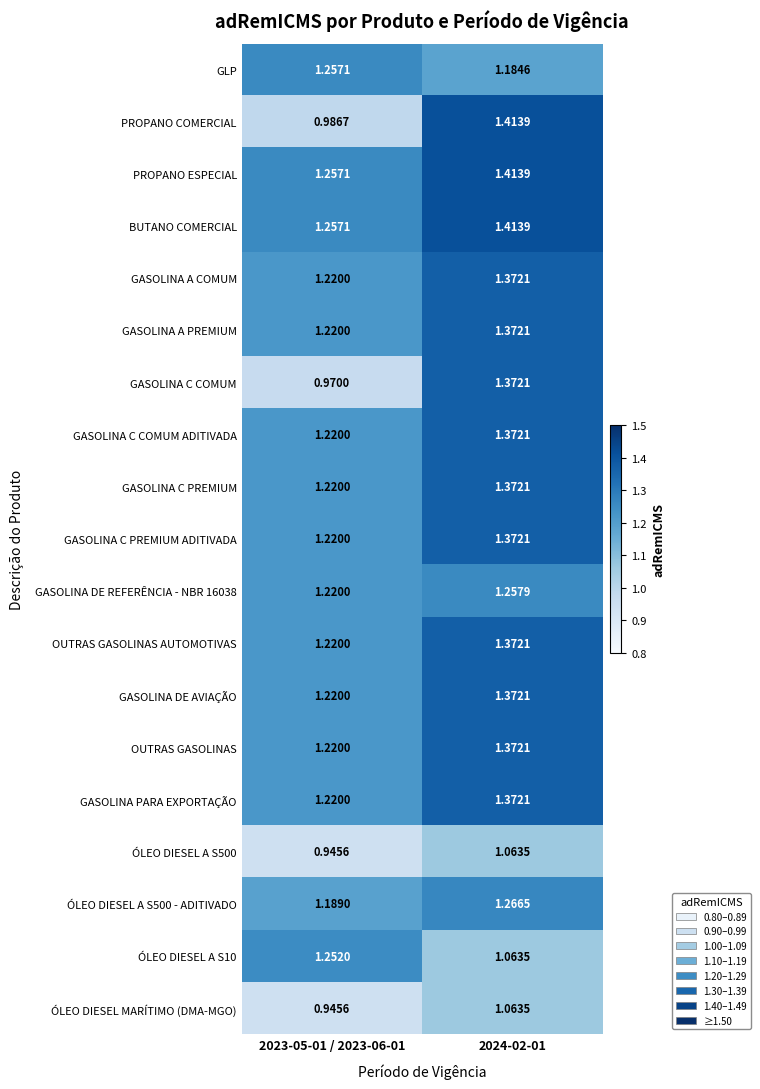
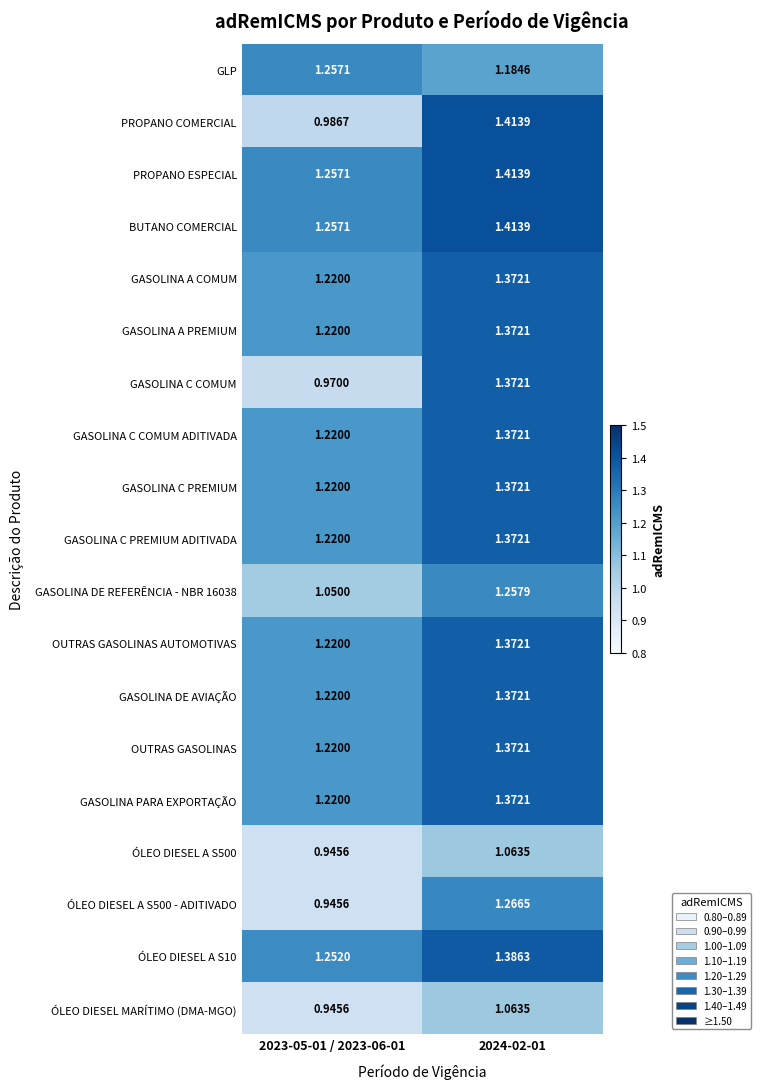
  {
    "GLP": {
      "2023-05-01 / 2023-06-01": 1.2571,
      "2024-02-01": 1.1846
    },
    "PROPANO COMERCIAL": {
      "2023-05-01 / 2023-06-01": 0.9867,
      "2024-02-01": 1.4139
    },
    "PROPANO ESPECIAL": {
      "2023-05-01 / 2023-06-01": 1.2571,
      "2024-02-01": 1.4139
    },
    "BUTANO COMERCIAL": {
      "2023-05-01 / 2023-06-01": 1.2571,
      "2024-02-01": 1.4139
    },
    "GASOLINA A COMUM": {
      "2023-05-01 / 2023-06-01": 1.2200,
      "2024-02-01": 1.3721
    },
    "GASOLINA A PREMIUM": {
      "2023-05-01 / 2023-06-01": 1.2200,
      "2024-02-01": 1.3721
    },
    "GASOLINA C COMUM": {
      "2023-05-01 / 2023-06-01": 0.9700,
      "2024-02-01": 1.3721
    },
    "GASOLINA C COMUM ADITIVADA": {
      "2023-05-01 / 2023-06-01": 1.2200,
      "2024-02-01": 1.3721
    },
    "GASOLINA C PREMIUM": {
      "2023-05-01 / 2023-06-01": 1.2200,
      "2024-02-01": 1.3721
    },
    "GASOLINA C PREMIUM ADITIVADA": {
      "2023-05-01 / 2023-06-01": 1.2200,
      "2024-02-01": 1.3721
    },
    "GASOLINA DE REFERÊNCIA - NBR 16038": {
-     "2023-05-01 / 2023-06-01": 1.2200,
+     "2023-05-01 / 2023-06-01": 1.0500,
      "2024-02-01": 1.2579
    },
    "OUTRAS GASOLINAS AUTOMOTIVAS": {
      "2023-05-01 / 2023-06-01": 1.2200,
      "2024-02-01": 1.3721
    },
    "GASOLINA DE AVIAÇÃO": {
      "2023-05-01 / 2023-06-01": 1.2200,
      "2024-02-01": 1.3721
    },
    "OUTRAS GASOLINAS": {
      "2023-05-01 / 2023-06-01": 1.2200,
      "2024-02-01": 1.3721
    },
    "GASOLINA PARA EXPORTAÇÃO": {
      "2023-05-01 / 2023-06-01": 1.2200,
      "2024-02-01": 1.3721
    },
    "ÓLEO DIESEL A S500": {
      "2023-05-01 / 2023-06-01": 0.9456,
      "2024-02-01": 1.0635
    },
    "ÓLEO DIESEL A S500 - ADITIVADO": {
-     "2023-05-01 / 2023-06-01": 1.1890,
+     "2023-05-01 / 2023-06-01": 0.9456,
      "2024-02-01": 1.2665
    },
    "ÓLEO DIESEL A S10": {
      "2023-05-01 / 2023-06-01": 1.2520,
-     "2024-02-01": 1.0635
+     "2024-02-01": 1.3863
    },
    "ÓLEO DIESEL MARÍTIMO (DMA-MGO)": {
      "2023-05-01 / 2023-06-01": 0.9456,
      "2024-02-01": 1.0635
    }
  }
